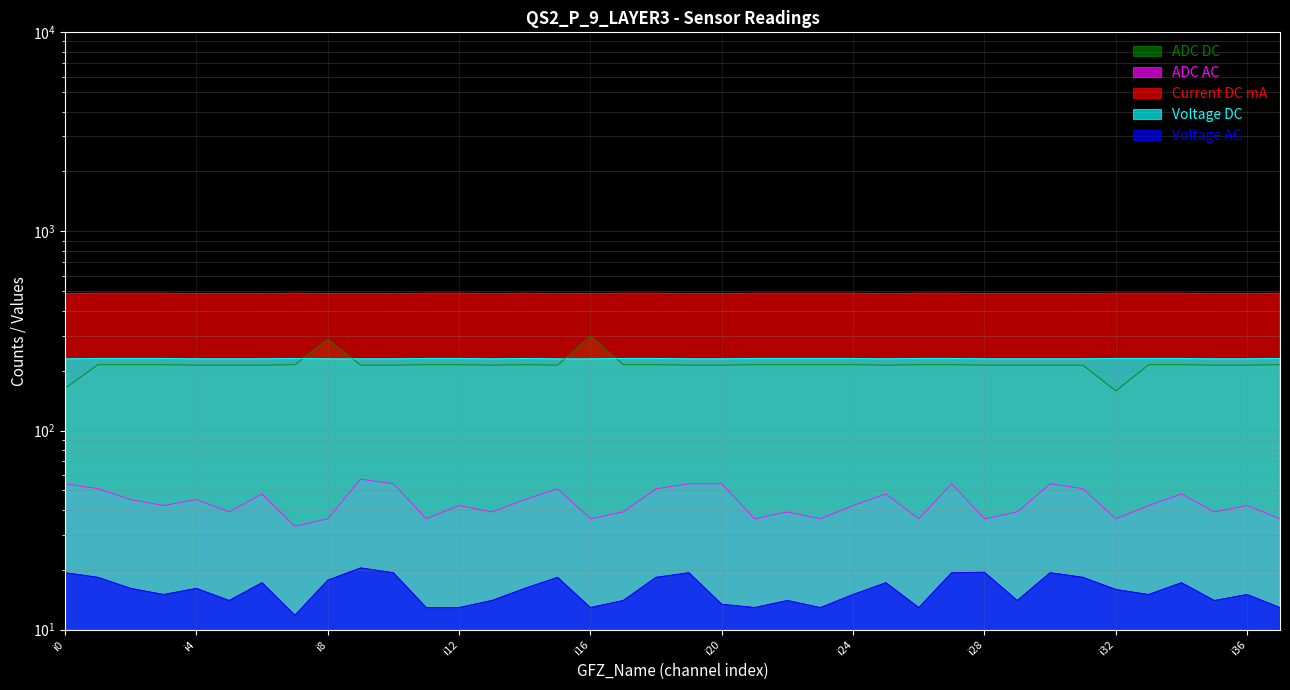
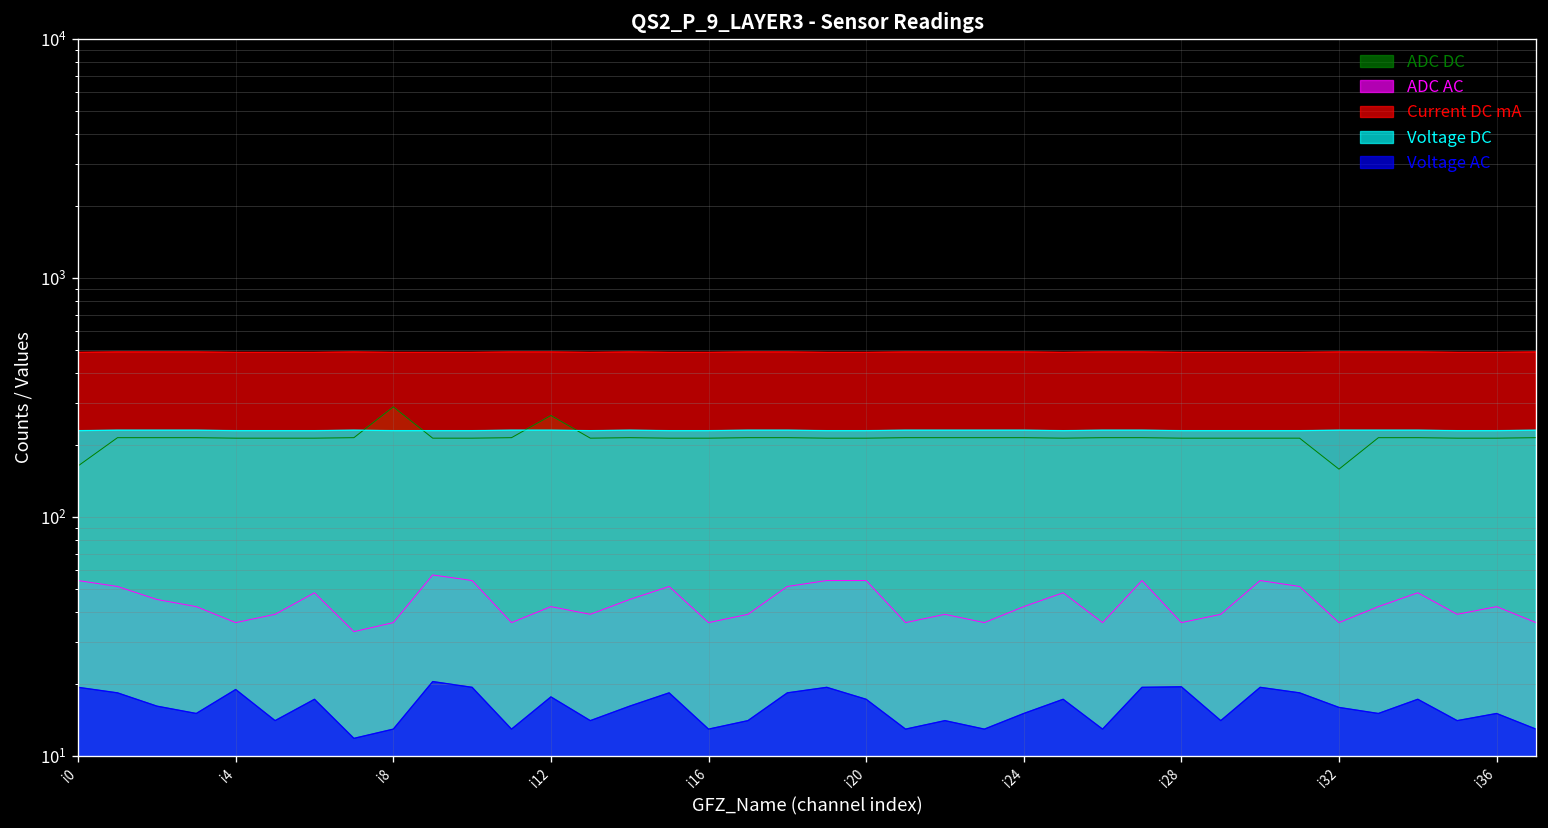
  {
    "ADC DC": {
      "i0": 160,
      "i4": 210,
      "i8": 290,
-     "i12": 210,
-     "i16": 300,
+     "i12": 270,
+     "i16": 210,
      "i20": 210,
      "i24": 210,
      "i28": 210,
      "i32": 160,
      "i36": 210
    },
    "ADC AC": {
      "i0": 54,
-     "i4": 45,
+     "i4": 36,
      "i8": 36,
      "i12": 42,
      "i16": 36,
      "i20": 54,
      "i24": 42,
      "i28": 36,
      "i32": 36,
      "i36": 42
    },
    "Current DC mA": {
      "i0": 490,
      "i4": 490,
      "i8": 490,
      "i12": 490,
      "i16": 490,
      "i20": 490,
      "i24": 490,
      "i28": 490,
      "i32": 490,
      "i36": 490
    },
    "Voltage DC": {
      "i0": 230,
      "i4": 230,
      "i8": 230,
      "i12": 230,
      "i16": 230,
      "i20": 230,
      "i24": 230,
      "i28": 230,
      "i32": 230,
      "i36": 230
    },
    "Voltage AC": {
      "i0": 19,
-     "i4": 16,
-     "i8": 18,
-     "i12": 13,
+     "i4": 19,
+     "i8": 13,
+     "i12": 18,
      "i16": 13,
-     "i20": 13,
+     "i20": 17,
      "i24": 15,
      "i28": 19,
      "i32": 16,
      "i36": 15
    }
  }
